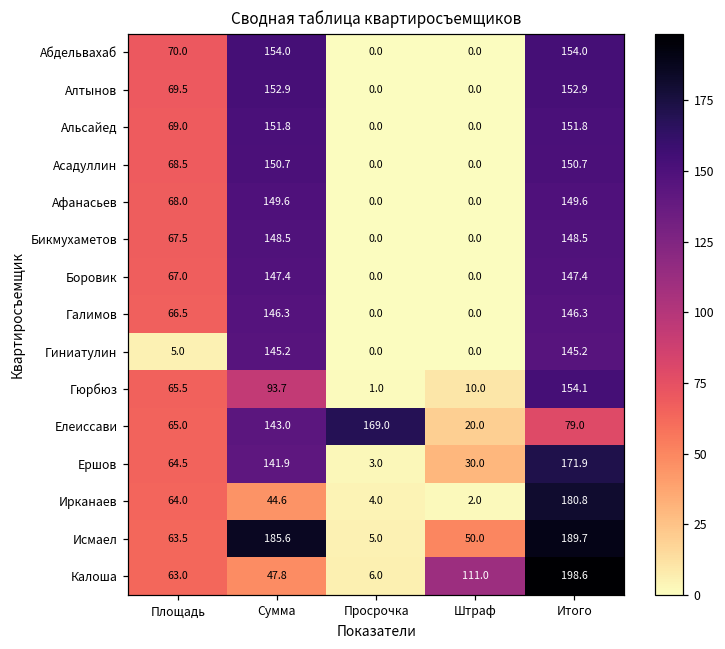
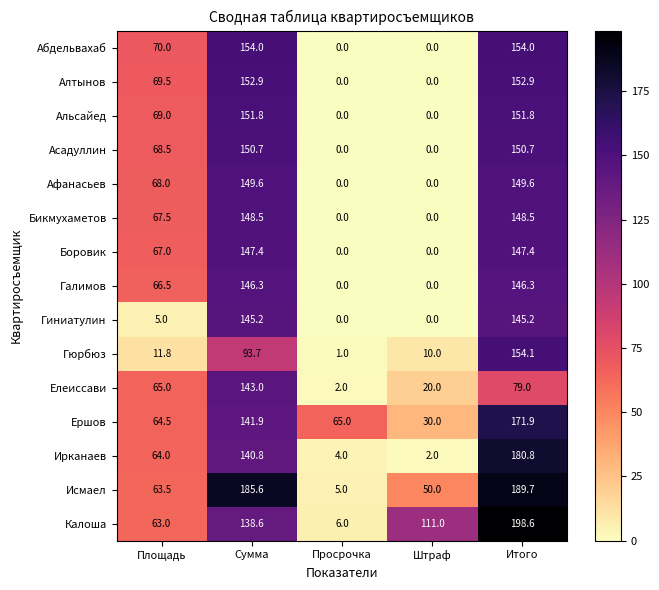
  {
    "Абдельвахаб": {
      "Площадь": 70.0,
      "Сумма": 154.0,
      "Просрочка": 0.0,
      "Штраф": 0.0,
      "Итого": 154.0
    },
    "Алтынов": {
      "Площадь": 69.5,
      "Сумма": 152.9,
      "Просрочка": 0.0,
      "Штраф": 0.0,
      "Итого": 152.9
    },
    "Альсайед": {
      "Площадь": 69.0,
      "Сумма": 151.8,
      "Просрочка": 0.0,
      "Штраф": 0.0,
      "Итого": 151.8
    },
    "Асадуллин": {
      "Площадь": 68.5,
      "Сумма": 150.7,
      "Просрочка": 0.0,
      "Штраф": 0.0,
      "Итого": 150.7
    },
    "Афанасьев": {
      "Площадь": 68.0,
      "Сумма": 149.6,
      "Просрочка": 0.0,
      "Штраф": 0.0,
      "Итого": 149.6
    },
    "Бикмухаметов": {
      "Площадь": 67.5,
      "Сумма": 148.5,
      "Просрочка": 0.0,
      "Штраф": 0.0,
      "Итого": 148.5
    },
    "Боровик": {
      "Площадь": 67.0,
      "Сумма": 147.4,
      "Просрочка": 0.0,
      "Штраф": 0.0,
      "Итого": 147.4
    },
    "Галимов": {
      "Площадь": 66.5,
      "Сумма": 146.3,
      "Просрочка": 0.0,
      "Штраф": 0.0,
      "Итого": 146.3
    },
    "Гиниатулин": {
      "Площадь": 5.0,
      "Сумма": 145.2,
      "Просрочка": 0.0,
      "Штраф": 0.0,
      "Итого": 145.2
    },
    "Гюрбюз": {
-     "Площадь": 65.5,
+     "Площадь": 11.8,
      "Сумма": 93.7,
      "Просрочка": 1.0,
      "Штраф": 10.0,
      "Итого": 154.1
    },
    "Елеиссави": {
      "Площадь": 65.0,
      "Сумма": 143.0,
-     "Просрочка": 169.0,
+     "Просрочка": 2.0,
      "Штраф": 20.0,
      "Итого": 79.0
    },
    "Ершов": {
      "Площадь": 64.5,
      "Сумма": 141.9,
-     "Просрочка": 3.0,
+     "Просрочка": 65.0,
      "Штраф": 30.0,
      "Итого": 171.9
    },
    "Ирканаев": {
      "Площадь": 64.0,
-     "Сумма": 44.6,
+     "Сумма": 140.8,
      "Просрочка": 4.0,
      "Штраф": 2.0,
      "Итого": 180.8
    },
    "Исмаел": {
      "Площадь": 63.5,
      "Сумма": 185.6,
      "Просрочка": 5.0,
      "Штраф": 50.0,
      "Итого": 189.7
    },
    "Калоша": {
      "Площадь": 63.0,
-     "Сумма": 47.8,
+     "Сумма": 138.6,
      "Просрочка": 6.0,
      "Штраф": 111.0,
      "Итого": 198.6
    }
  }
